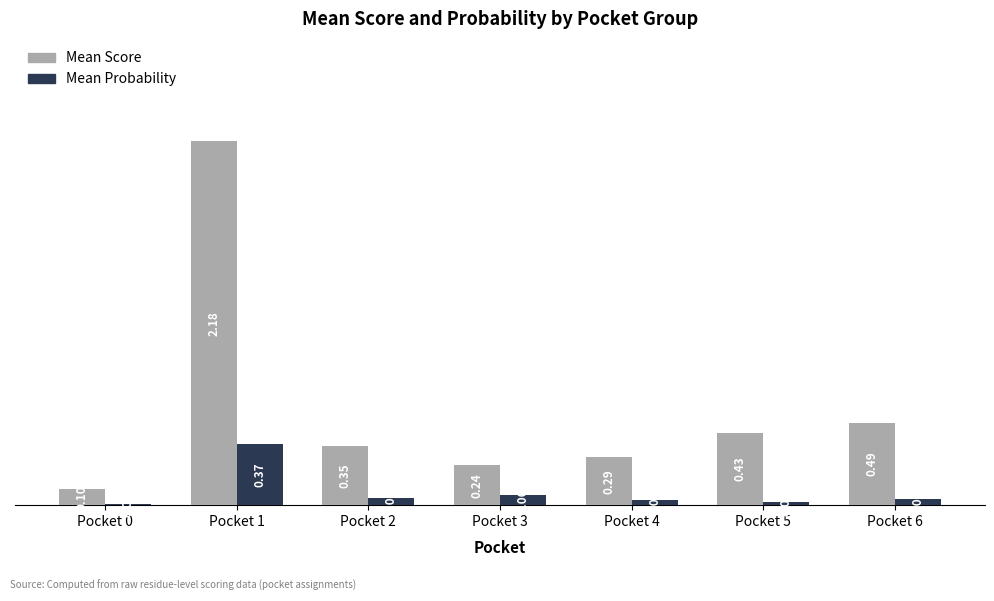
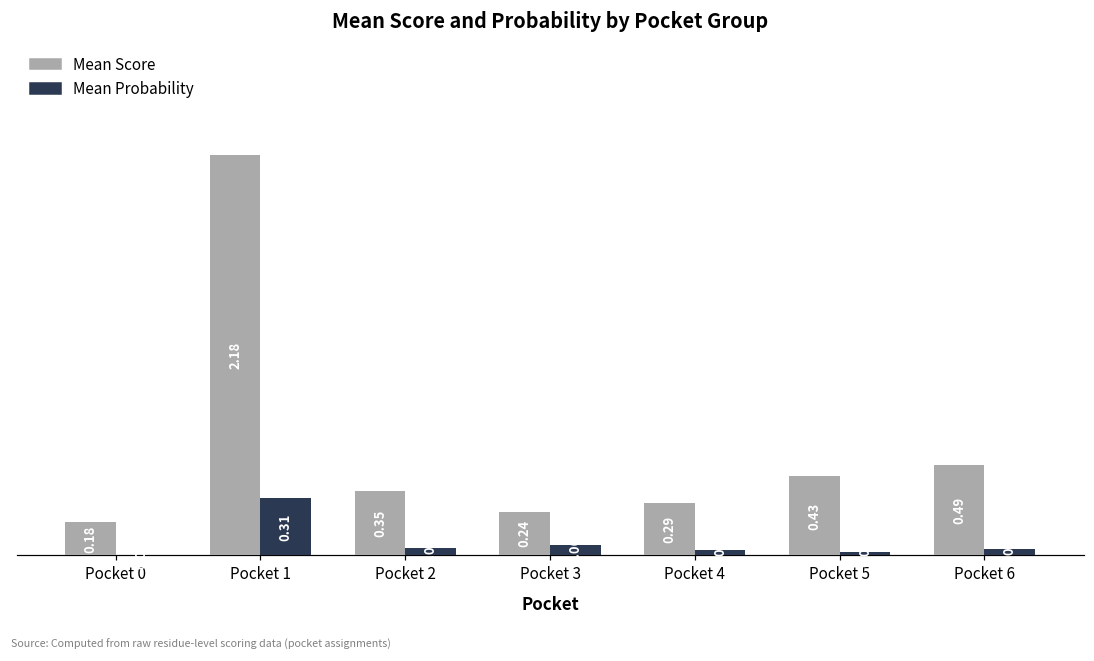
  {
    "Mean Score": {
-     "Pocket 0": 0.10,
+     "Pocket 0": 0.18,
      "Pocket 1": 2.18,
      "Pocket 2": 0.35,
      "Pocket 3": 0.24,
      "Pocket 4": 0.29,
      "Pocket 5": 0.43,
      "Pocket 6": 0.49
    },
    "Mean Probability": {
-     "Pocket 1": 0.37
+     "Pocket 1": 0.31
    }
  }
